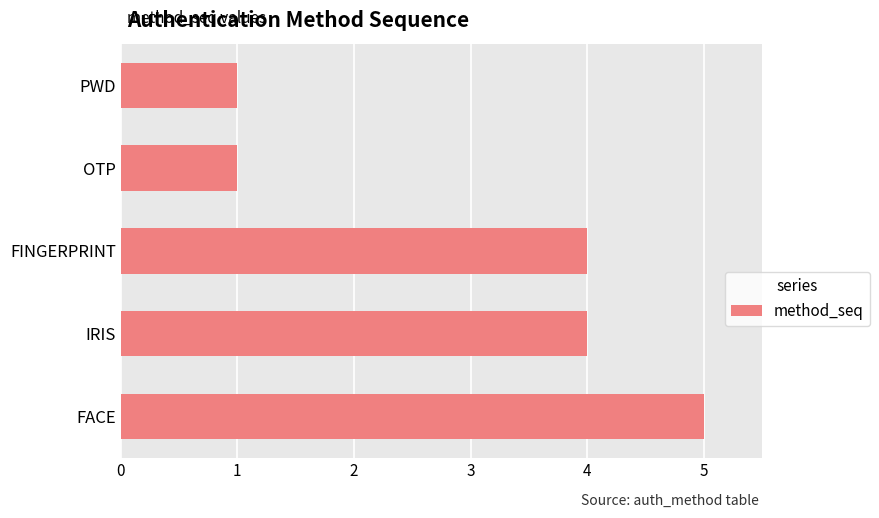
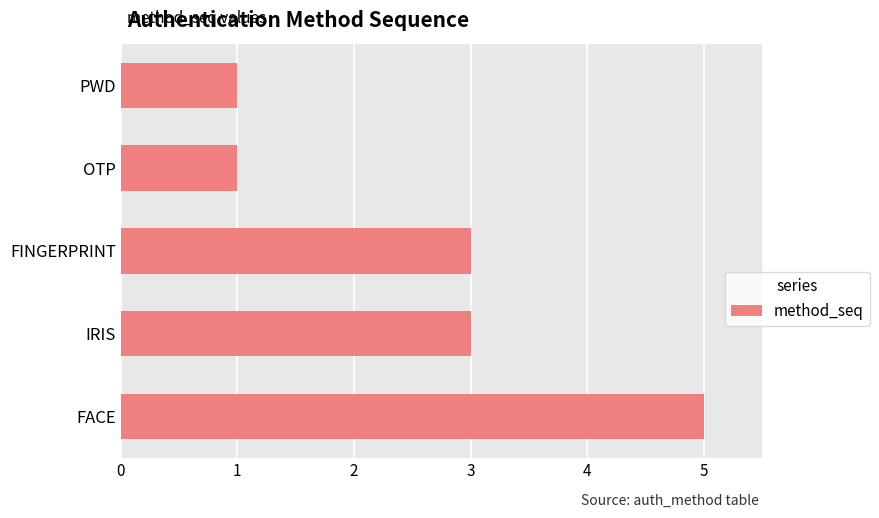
  {
    "PWD": 1,
    "OTP": 1,
-   "FINGERPRINT": 4,
-   "IRIS": 4,
+   "FINGERPRINT": 3,
+   "IRIS": 3,
    "FACE": 5
  }
